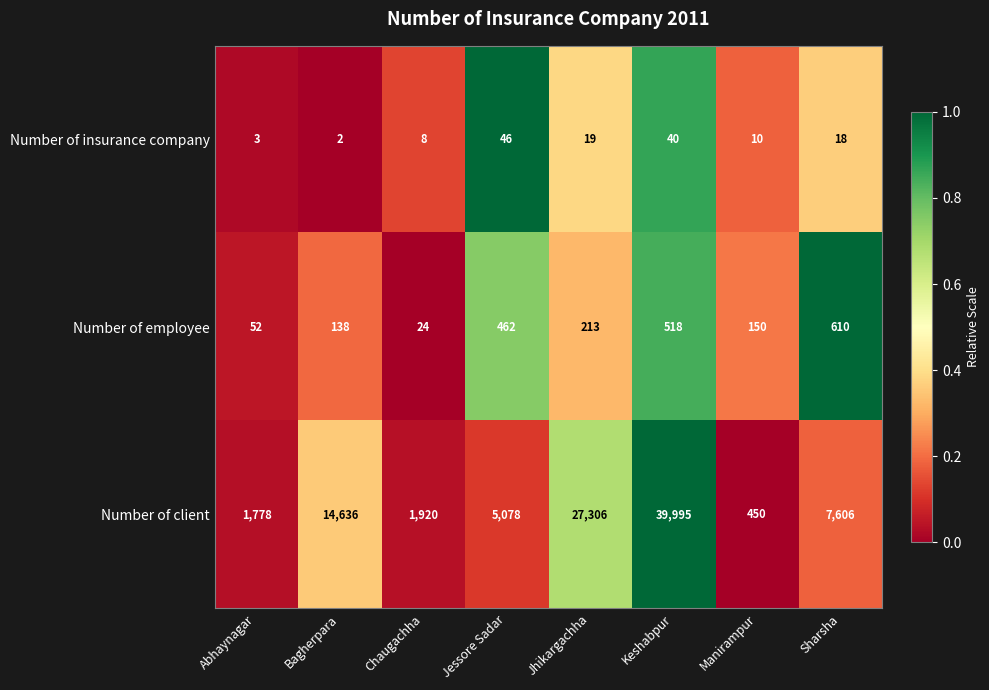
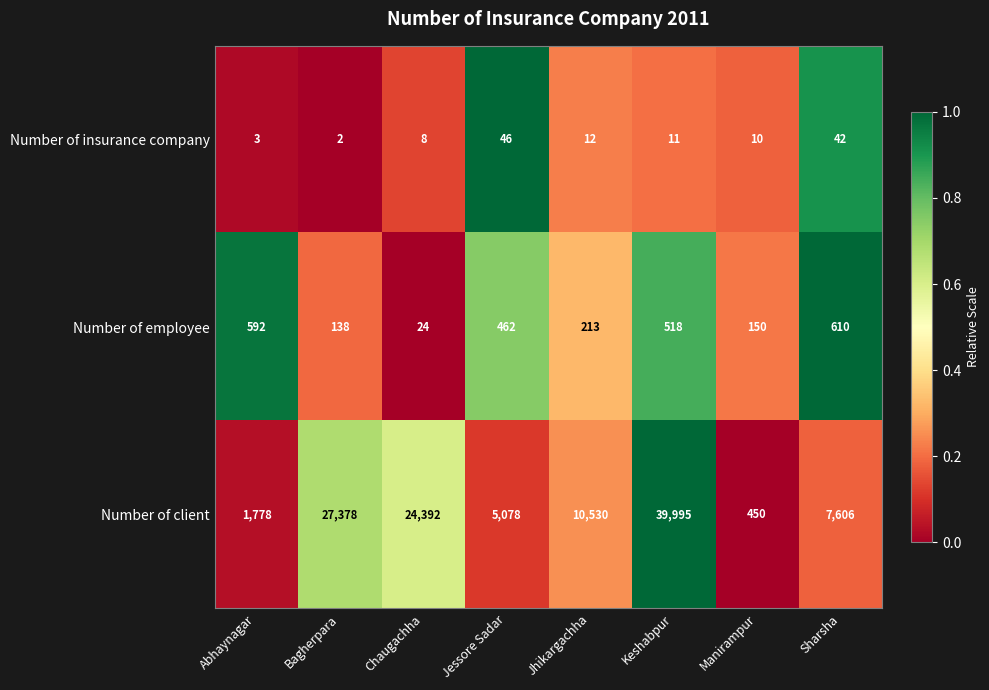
  {
    "Number of insurance company": {
      "Abhaynagar": "3",
      "Bagherpara": "2",
      "Chaugachha": "8",
      "Jessore Sadar": "46",
-     "Jhikargachha": "19",
-     "Keshabpur": "40",
+     "Jhikargachha": "12",
+     "Keshabpur": "11",
      "Manirampur": "10",
-     "Sharsha": "18"
+     "Sharsha": "42"
    },
    "Number of employee": {
-     "Abhaynagar": "52",
+     "Abhaynagar": "592",
      "Bagherpara": "138",
      "Chaugachha": "24",
      "Jessore Sadar": "462",
      "Jhikargachha": "213",
      "Keshabpur": "518",
      "Manirampur": "150",
      "Sharsha": "610"
    },
    "Number of client": {
      "Abhaynagar": "1,778",
-     "Bagherpara": "14,636",
-     "Chaugachha": "1,920",
+     "Bagherpara": "27,378",
+     "Chaugachha": "24,392",
      "Jessore Sadar": "5,078",
-     "Jhikargachha": "27,306",
+     "Jhikargachha": "10,530",
      "Keshabpur": "39,995",
      "Manirampur": "450",
      "Sharsha": "7,606"
    }
  }
